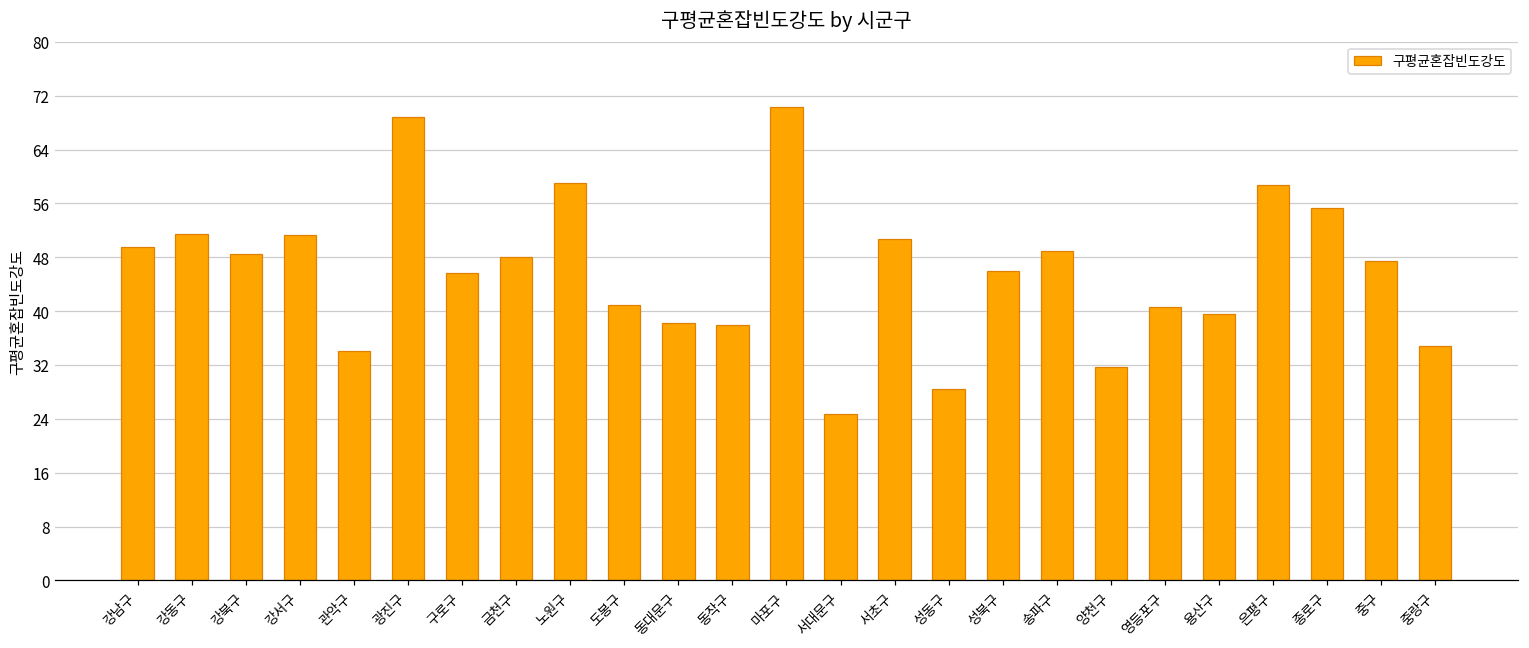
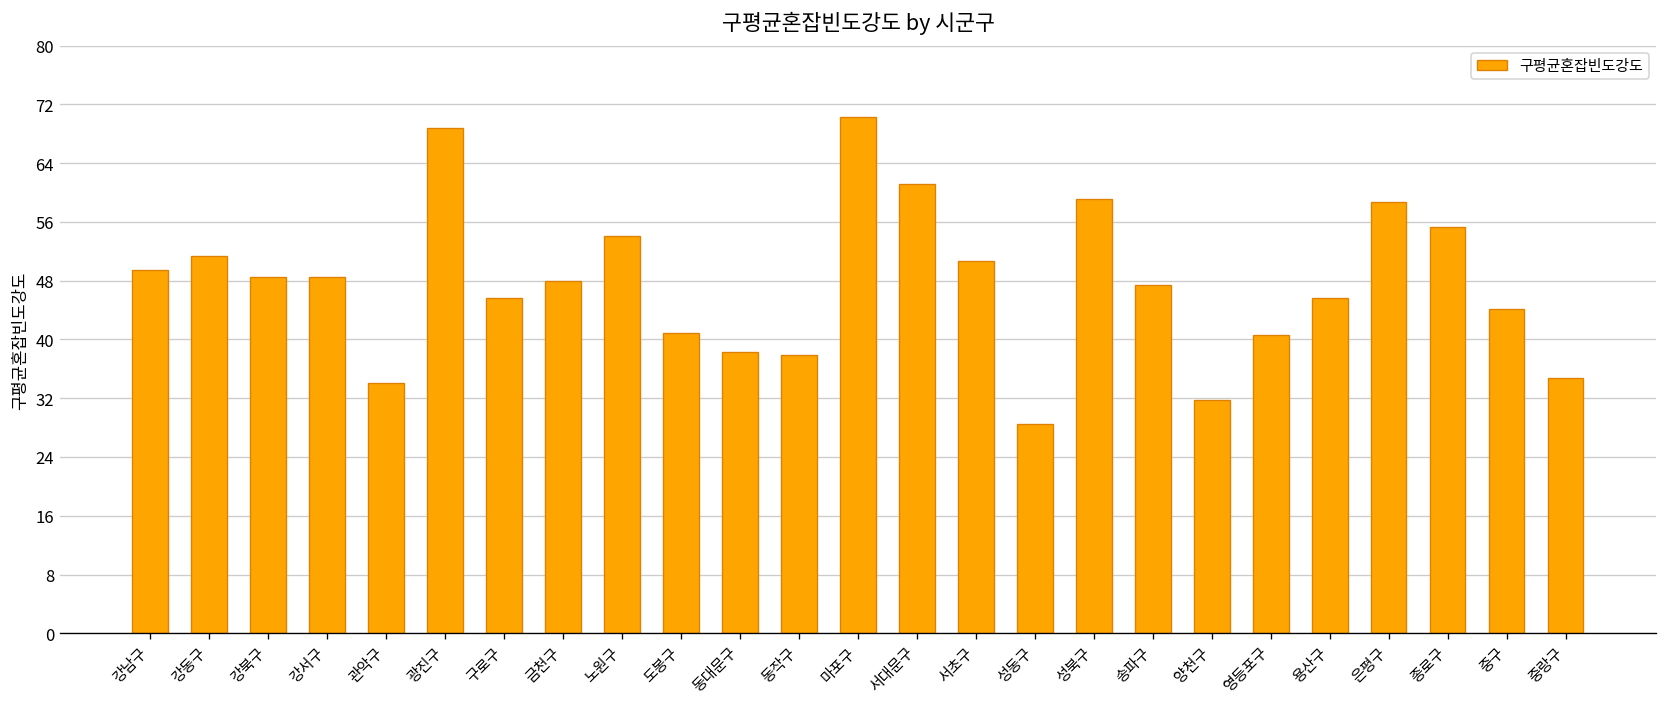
  {
    "강남구": 49,
    "강동구": 51,
    "강북구": 49,
-   "강서구": 51,
+   "강서구": 49,
    "관악구": 34,
    "광진구": 69,
    "구로구": 46,
    "금천구": 48,
-   "노원구": 59,
+   "노원구": 54,
    "도봉구": 41,
    "동대문구": 38,
    "동작구": 38,
    "마포구": 70,
-   "서대문구": 25,
+   "서대문구": 61,
    "서초구": 51,
    "성동구": 28,
-   "성북구": 46,
-   "송파구": 49,
+   "성북구": 59,
+   "송파구": 47,
    "양천구": 32,
    "영등포구": 41,
-   "용산구": 40,
+   "용산구": 46,
    "은평구": 59,
    "종로구": 55,
-   "중구": 47,
+   "중구": 44,
    "중랑구": 35
  }
